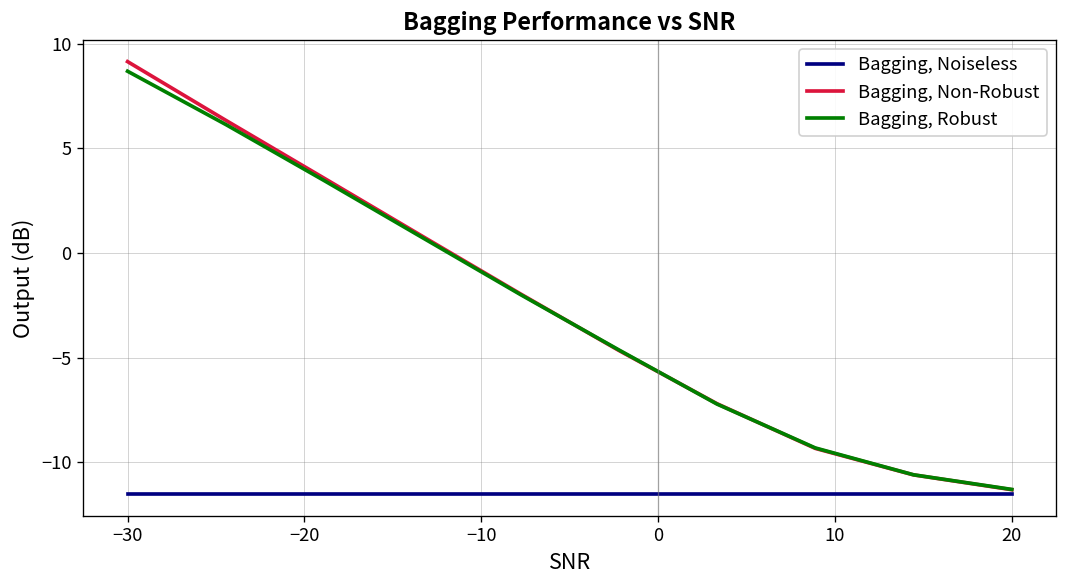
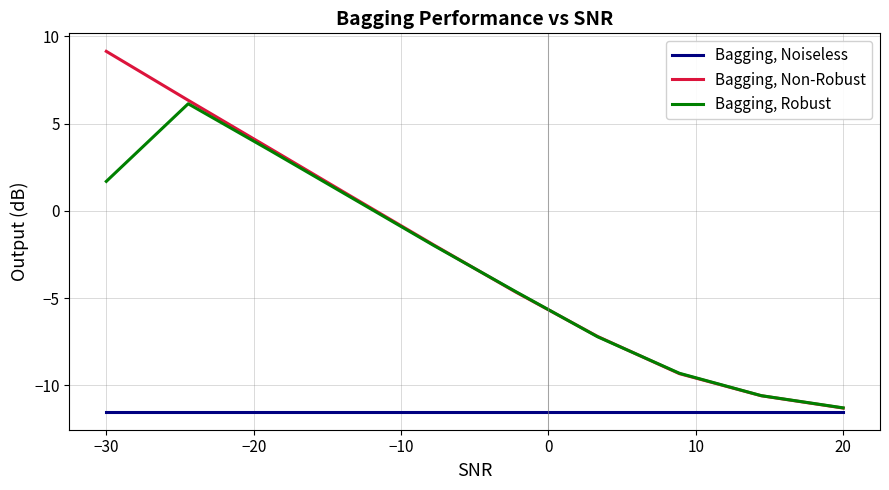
  {
    "Bagging, Noiseless": {
      "−30": -11.5,
      "20": -11.5
    },
    "Bagging, Non-Robust": {
      "−30": 9.1
    },
    "Bagging, Robust": {
-     "−30": 8.7
+     "−30": 1.7
    }
  }
